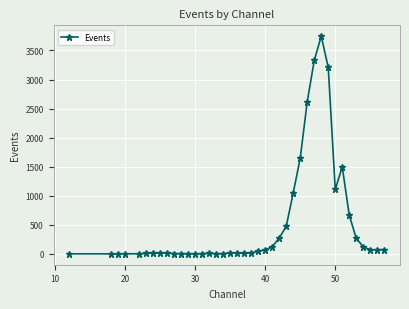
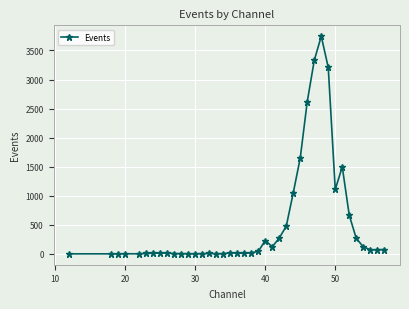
  {
    "20": 0,
    "30": 0,
-   "40": 100,
+   "40": 200,
    "50": 1100
  }
